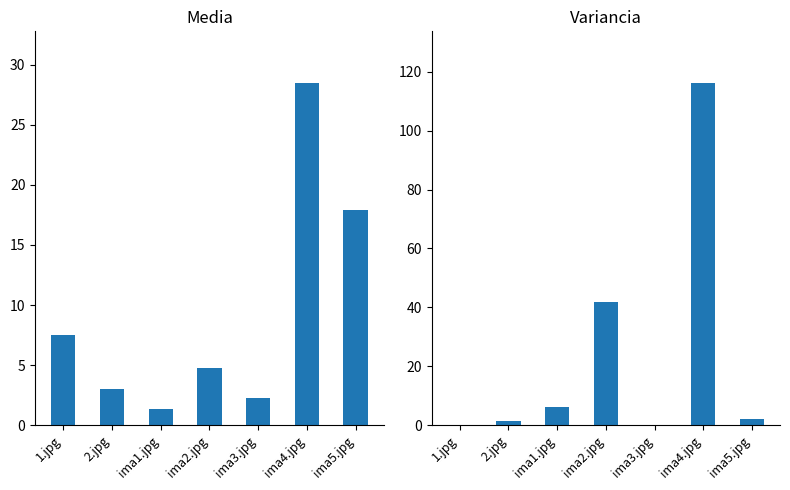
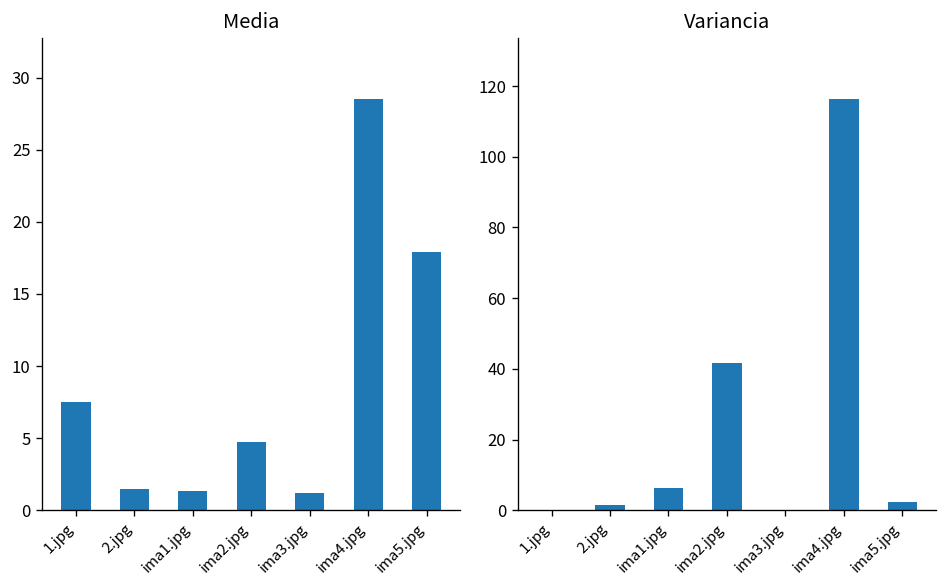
  {
    "Media": {
      "1.jpg": 7.5,
-     "2.jpg": 3.0,
+     "2.jpg": 1.5,
      "ima1.jpg": 1.3,
      "ima2.jpg": 4.8,
-     "ima3.jpg": 2.3,
+     "ima3.jpg": 1.2,
      "ima4.jpg": 28.5,
      "ima5.jpg": 17.9
    },
    "Variancia": {
      "1.jpg": 0,
      "2.jpg": 2,
      "ima1.jpg": 6,
      "ima2.jpg": 42,
      "ima4.jpg": 116,
      "ima5.jpg": 2
    }
  }
